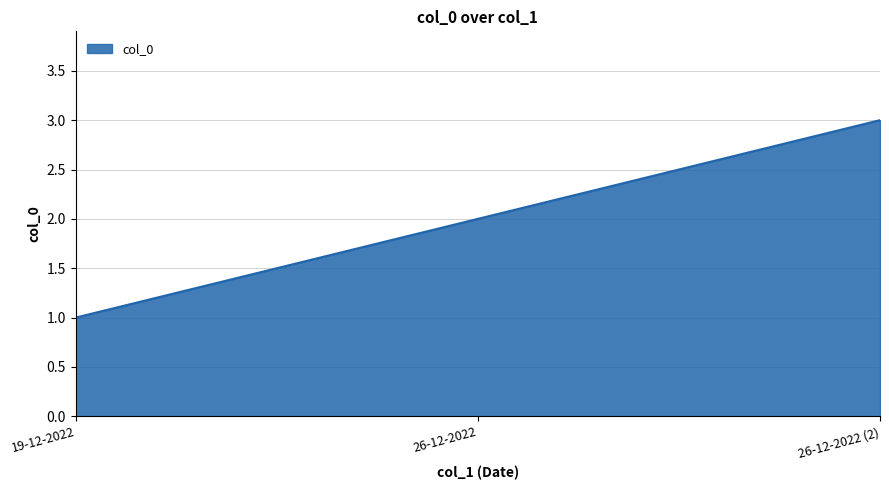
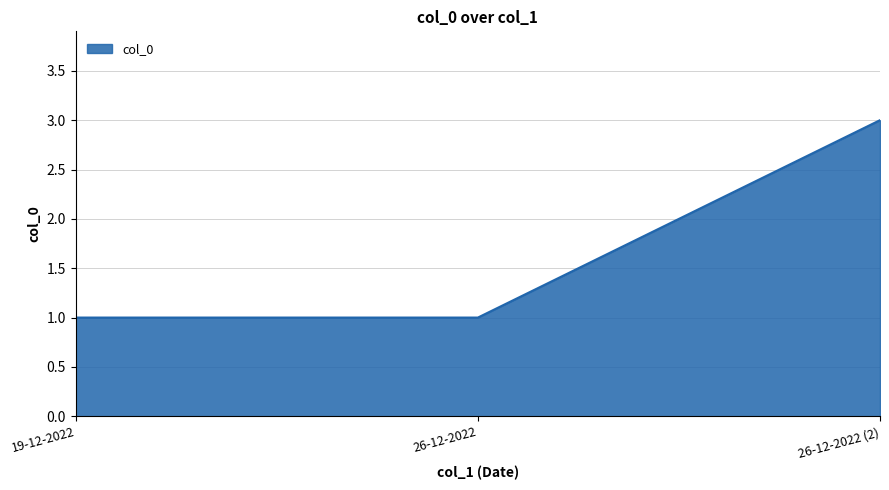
  {
    "19-12-2022": 1,
-   "26-12-2022": 2,
+   "26-12-2022": 1,
    "26-12-2022 (2)": 3
  }
